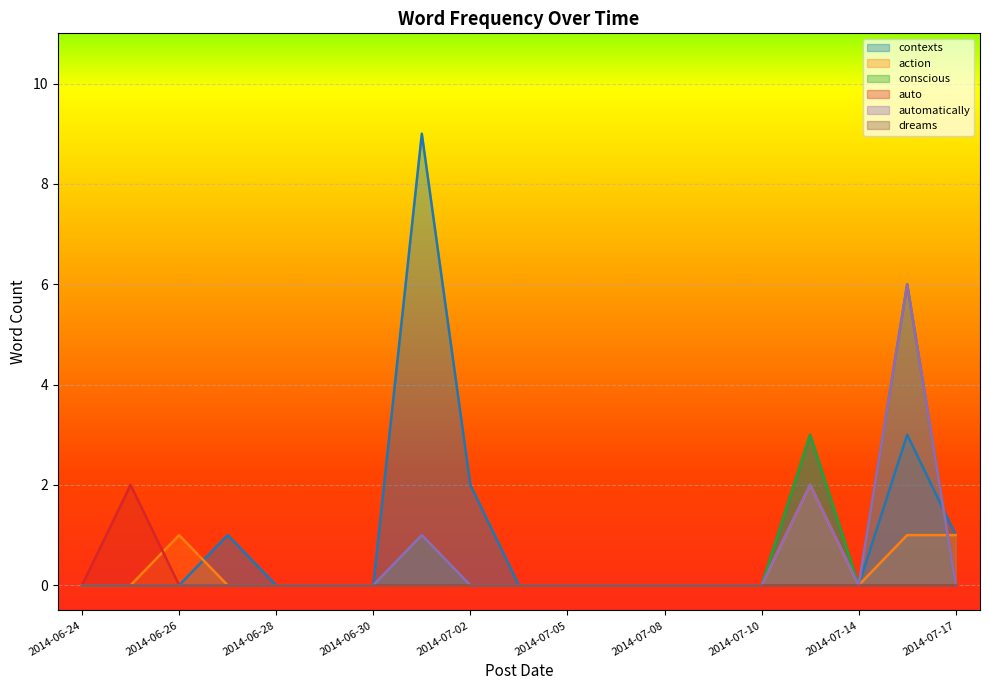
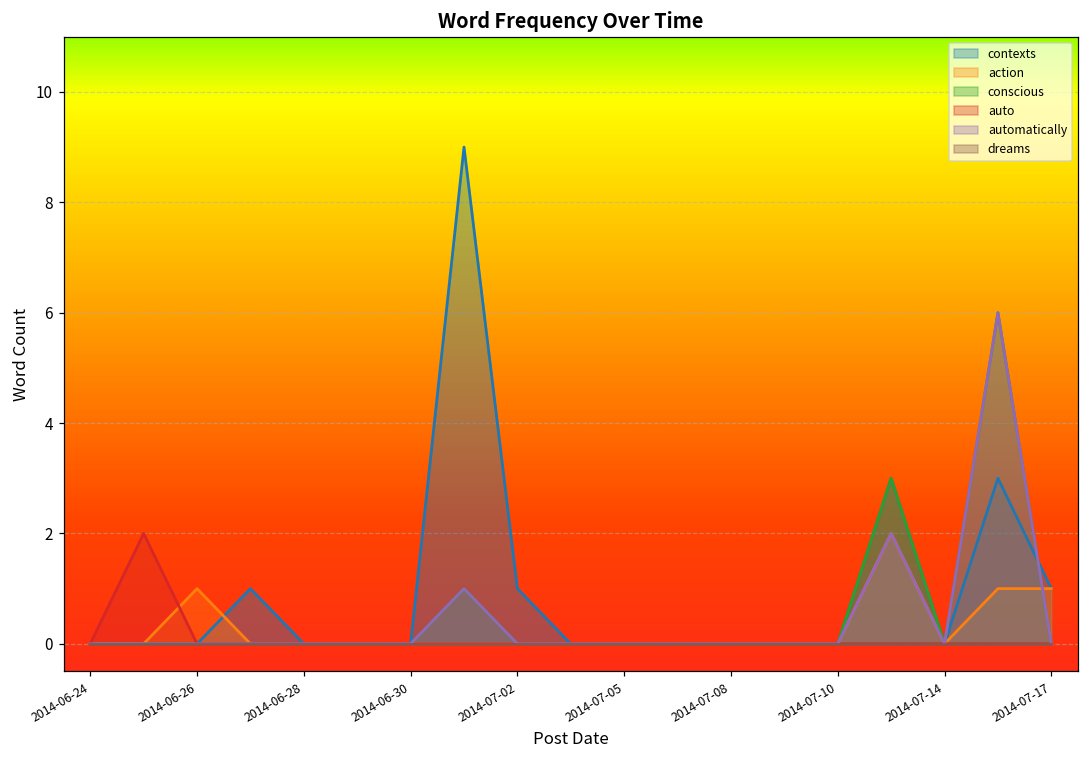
  {
    "contexts": {
-     "2014-07-02": 2
+     "2014-07-02": 1
    }
  }
